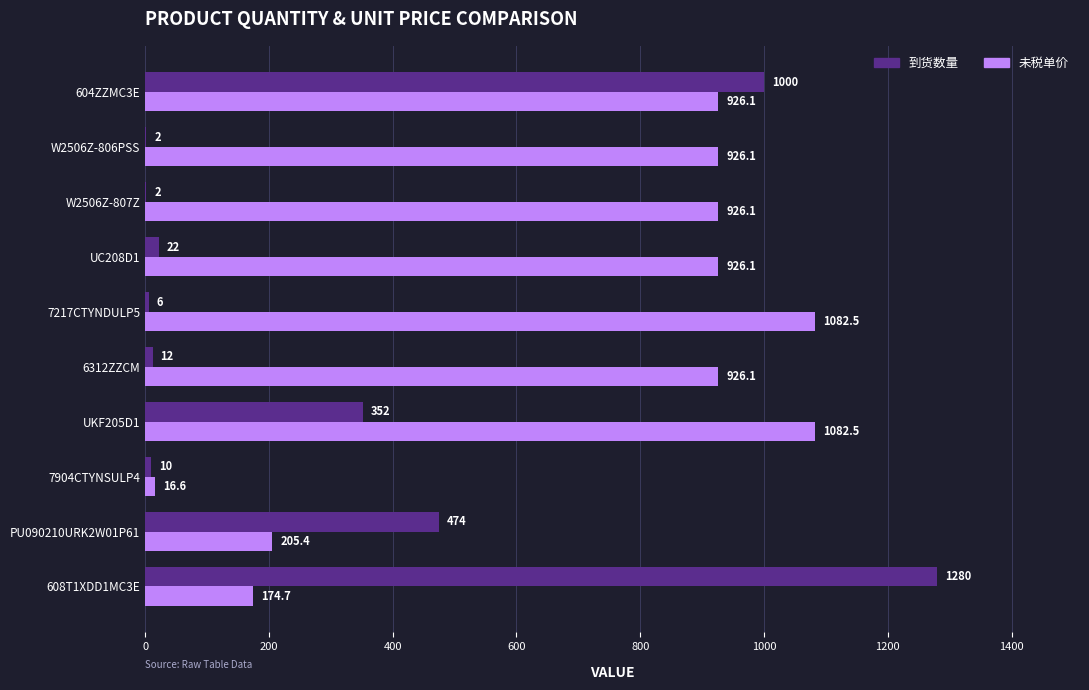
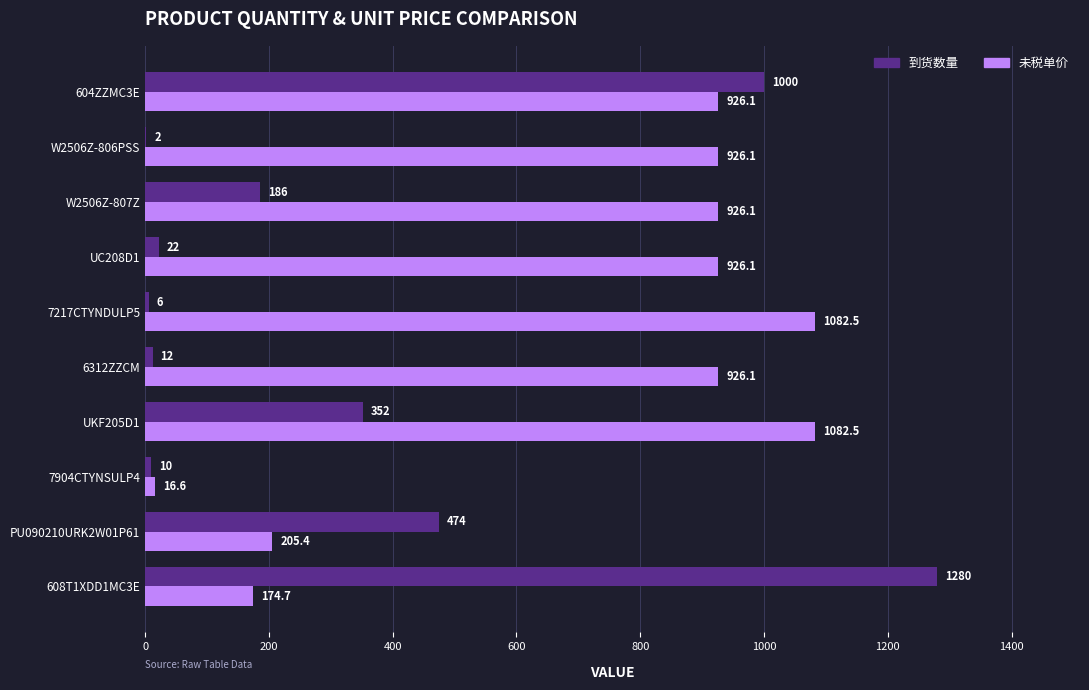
  {
    "到货数量": {
      "604ZZMC3E": 1000,
      "W2506Z-806PSS": 2,
-     "W2506Z-807Z": 2,
+     "W2506Z-807Z": 186,
      "UC208D1": 22,
      "7217CTYNDULP5": 6,
      "6312ZZCM": 12,
      "UKF205D1": 352,
      "7904CTYNSULP4": 10,
      "PU090210URK2W01P61": 474,
      "608T1XDD1MC3E": 1280
    },
    "未税单价": {
      "604ZZMC3E": 926.1,
      "W2506Z-806PSS": 926.1,
      "W2506Z-807Z": 926.1,
      "UC208D1": 926.1,
      "7217CTYNDULP5": 1082.5,
      "6312ZZCM": 926.1,
      "UKF205D1": 1082.5,
      "7904CTYNSULP4": 16.6,
      "PU090210URK2W01P61": 205.4,
      "608T1XDD1MC3E": 174.7
    }
  }
